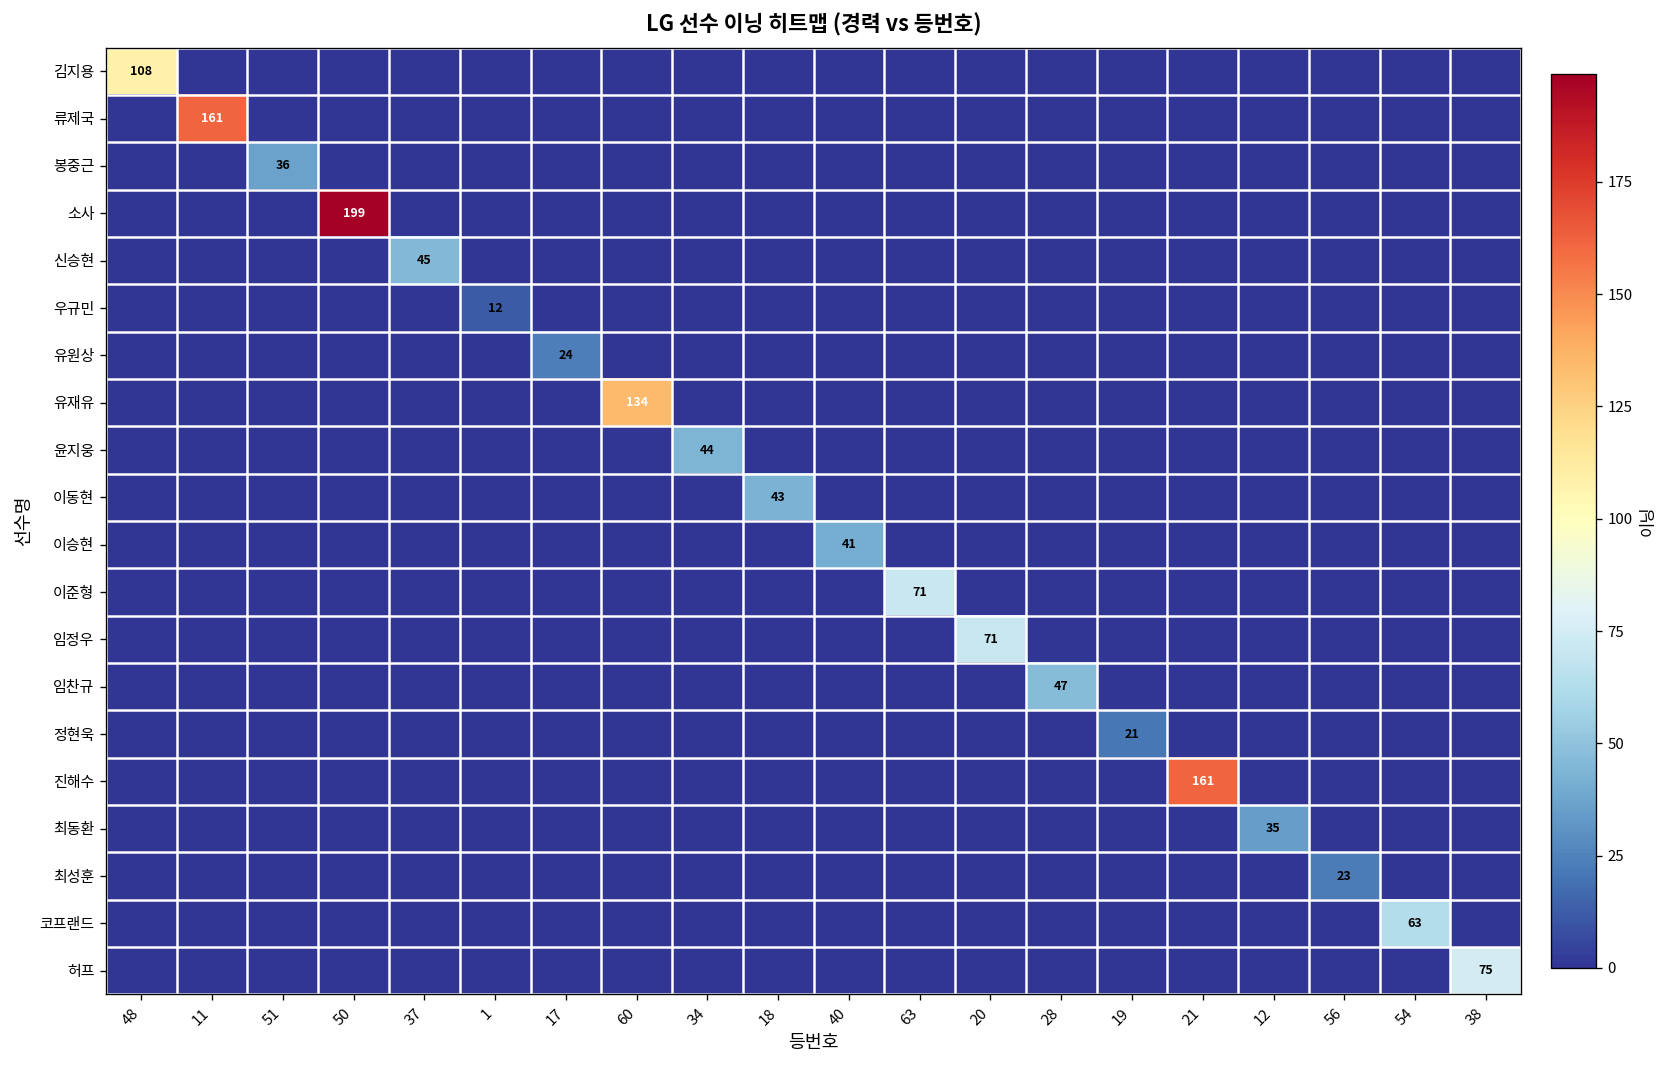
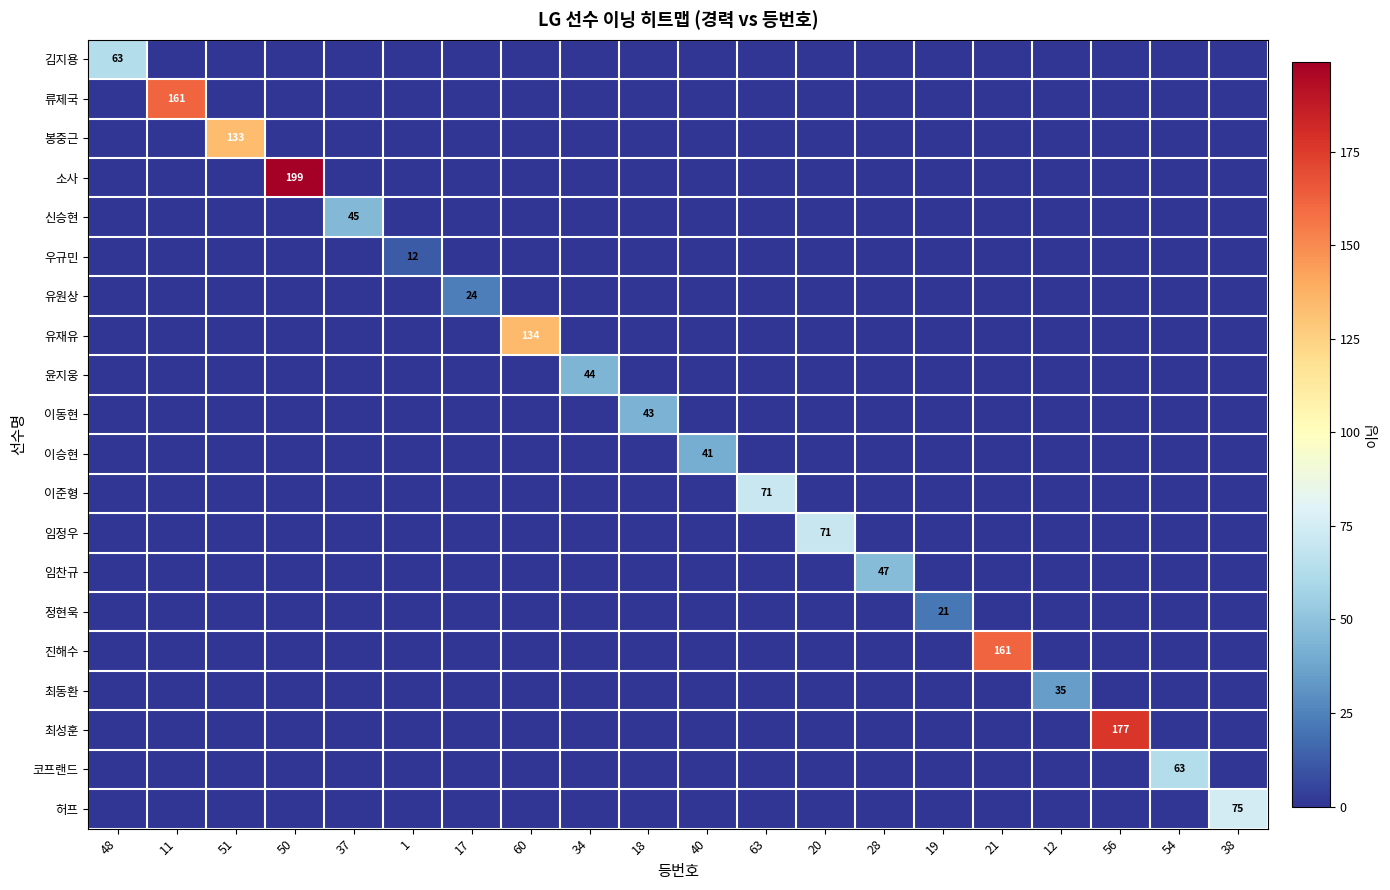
  {
    "김지용": {
-     "48": 108
+     "48": 63
    },
    "류제국": {
      "11": 161
    },
    "봉중근": {
-     "51": 36
+     "51": 133
    },
    "소사": {
      "50": 199
    },
    "신승현": {
      "37": 45
    },
    "우규민": {
      "1": 12
    },
    "유원상": {
      "17": 24
    },
    "유재유": {
      "60": 134
    },
    "윤지웅": {
      "34": 44
    },
    "이동현": {
      "18": 43
    },
    "이승현": {
      "40": 41
    },
    "이준형": {
      "63": 71
    },
    "임정우": {
      "20": 71
    },
    "임찬규": {
      "28": 47
    },
    "정현욱": {
      "19": 21
    },
    "진해수": {
      "21": 161
    },
    "최동환": {
      "12": 35
    },
    "최성훈": {
-     "56": 23
+     "56": 177
    },
    "코프랜드": {
      "54": 63
    },
    "허프": {
      "38": 75
    }
  }
